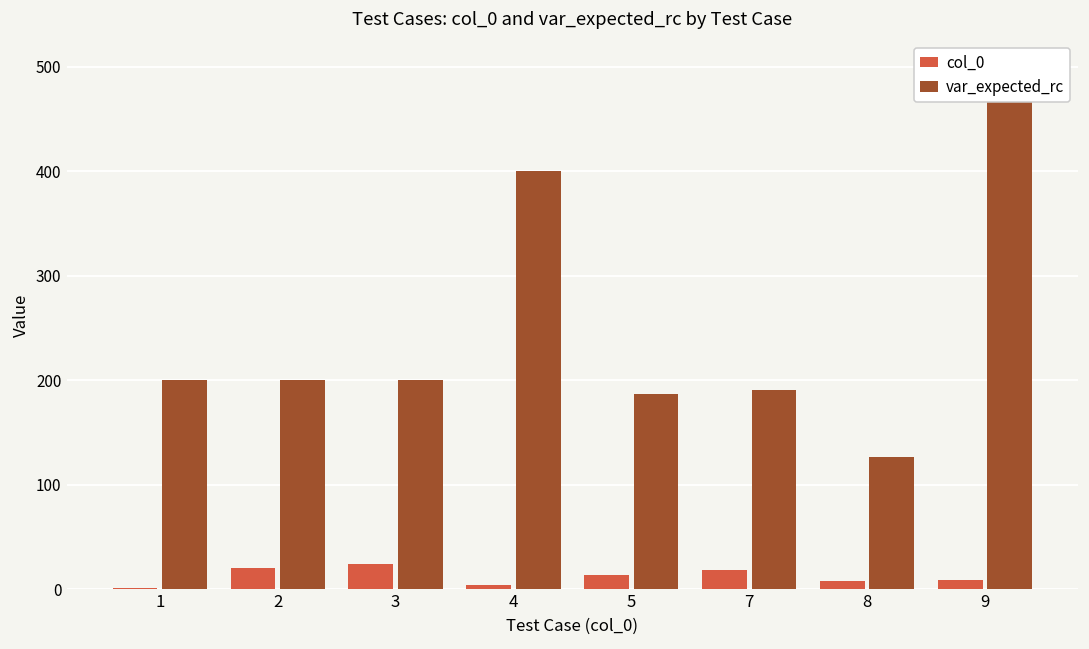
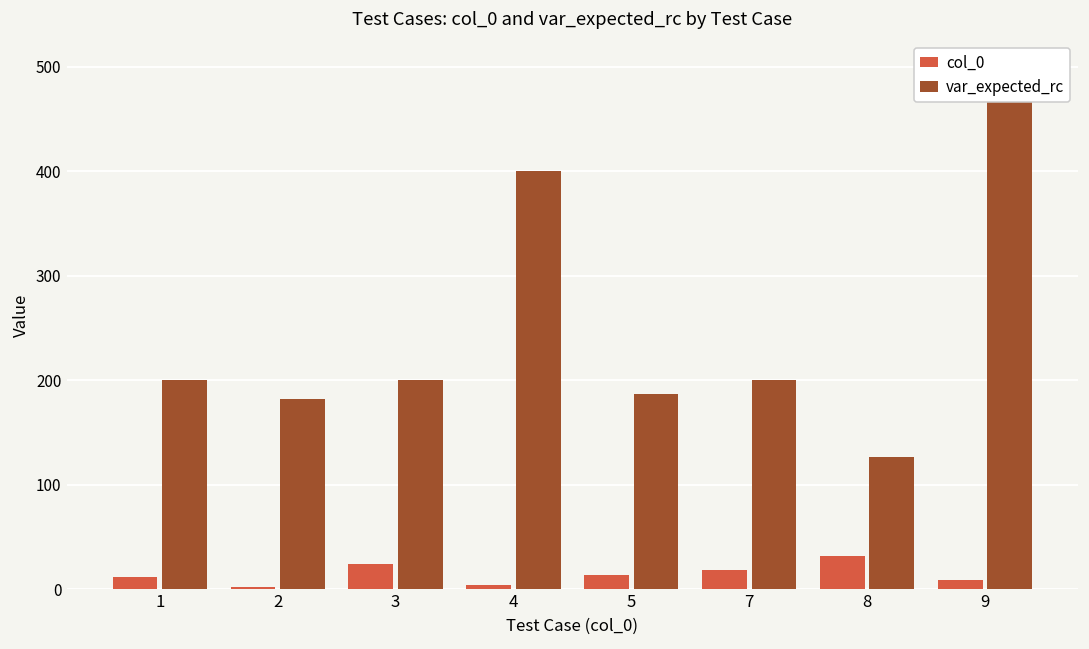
  {
    "col_0": {
-     "1": 0,
-     "2": 20,
+     "1": 10,
+     "2": 0,
      "3": 20,
      "4": 0,
      "5": 10,
      "7": 20,
-     "8": 10,
+     "8": 30,
      "9": 10
    },
    "var_expected_rc": {
      "1": 200,
-     "2": 200,
+     "2": 180,
      "3": 200,
      "4": 400,
      "5": 190,
-     "7": 190,
+     "7": 200,
      "8": 130
    }
  }
